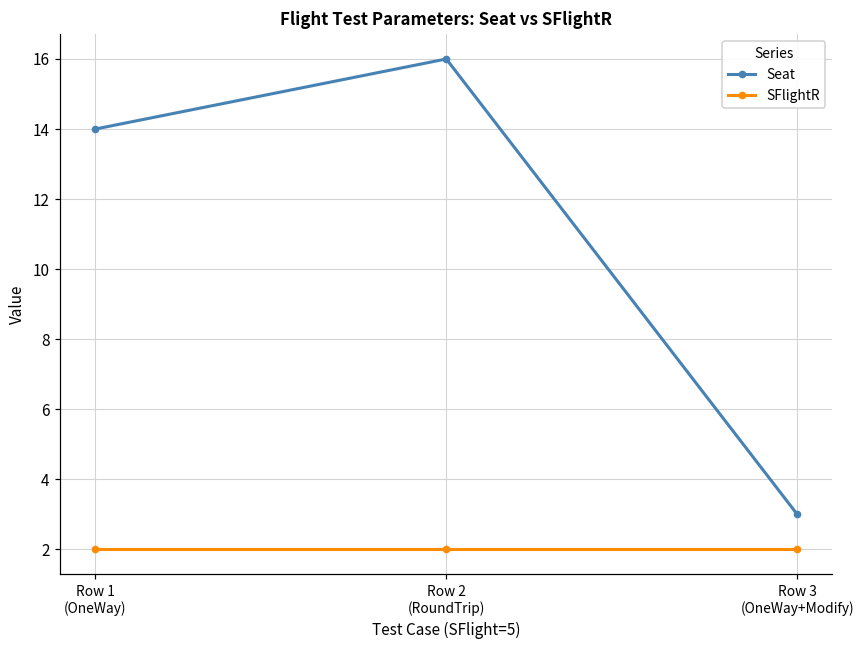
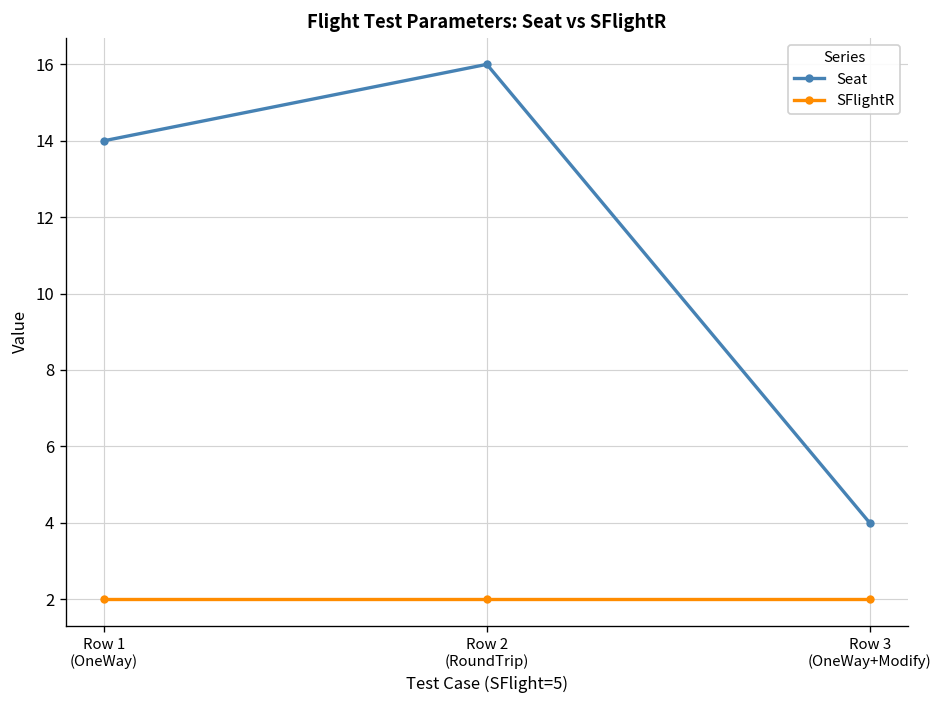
  {
    "Seat": {
      "Row 1 (OneWay)": 14,
      "Row 2 (RoundTrip)": 16,
-     "Row 3 (OneWay+Modify)": 3
+     "Row 3 (OneWay+Modify)": 4
    },
    "SFlightR": {
      "Row 1 (OneWay)": 2,
      "Row 2 (RoundTrip)": 2,
      "Row 3 (OneWay+Modify)": 2
    }
  }
